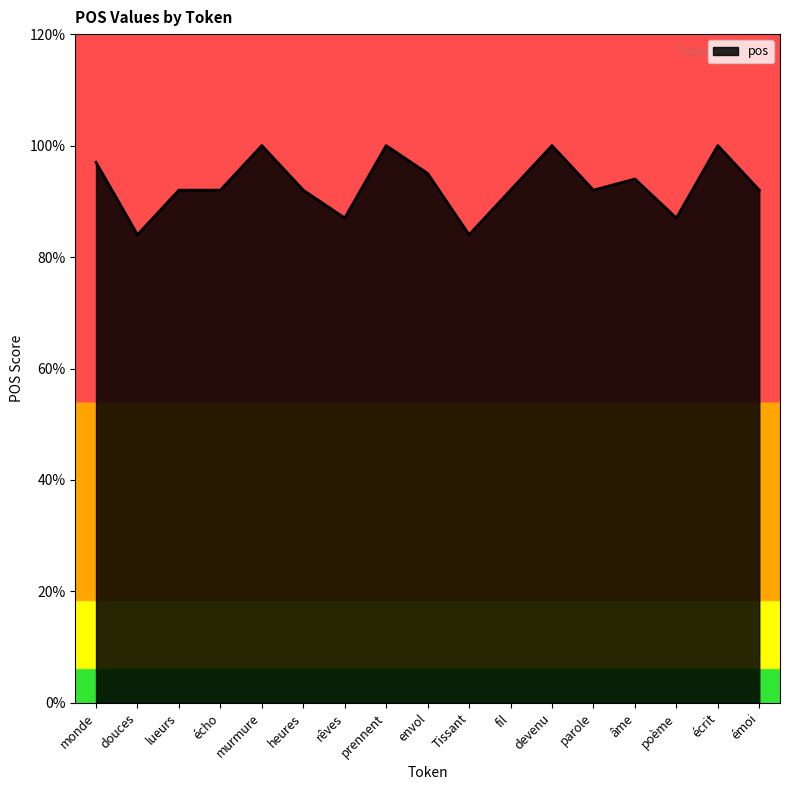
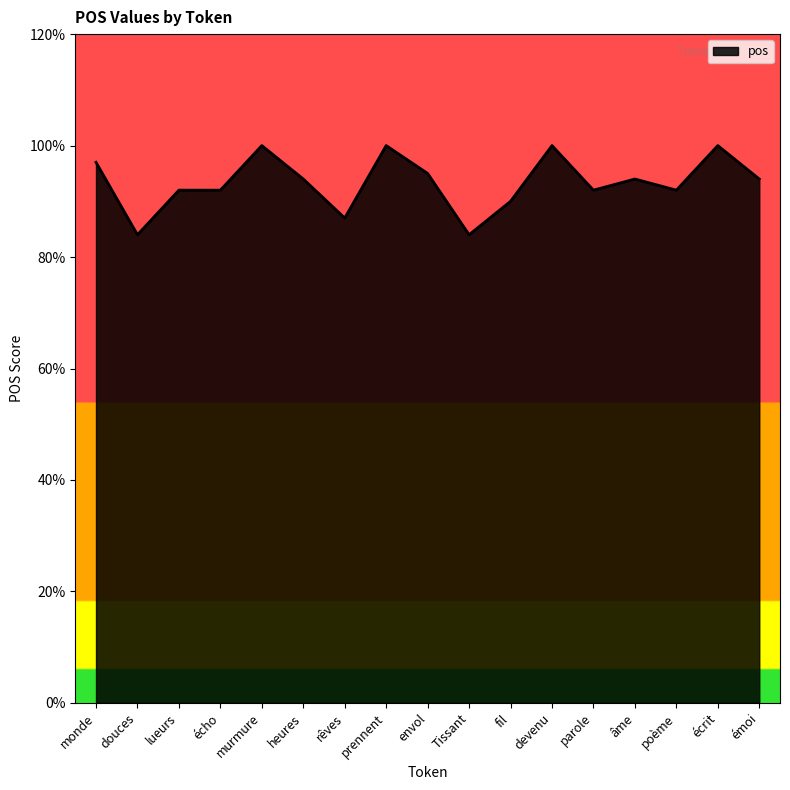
  {
    "monde": "97%",
    "douces": "84%",
    "lueurs": "92%",
    "écho": "92%",
    "murmure": "100%",
-   "heures": "92%",
+   "heures": "94%",
    "rêves": "87%",
    "prennent": "100%",
    "envol": "95%",
    "Tissant": "84%",
-   "fil": "92%",
+   "fil": "90%",
    "devenu": "100%",
    "parole": "92%",
    "âme": "94%",
-   "poème": "87%",
+   "poème": "92%",
    "écrit": "100%",
-   "émoi": "92%"
+   "émoi": "94%"
  }
